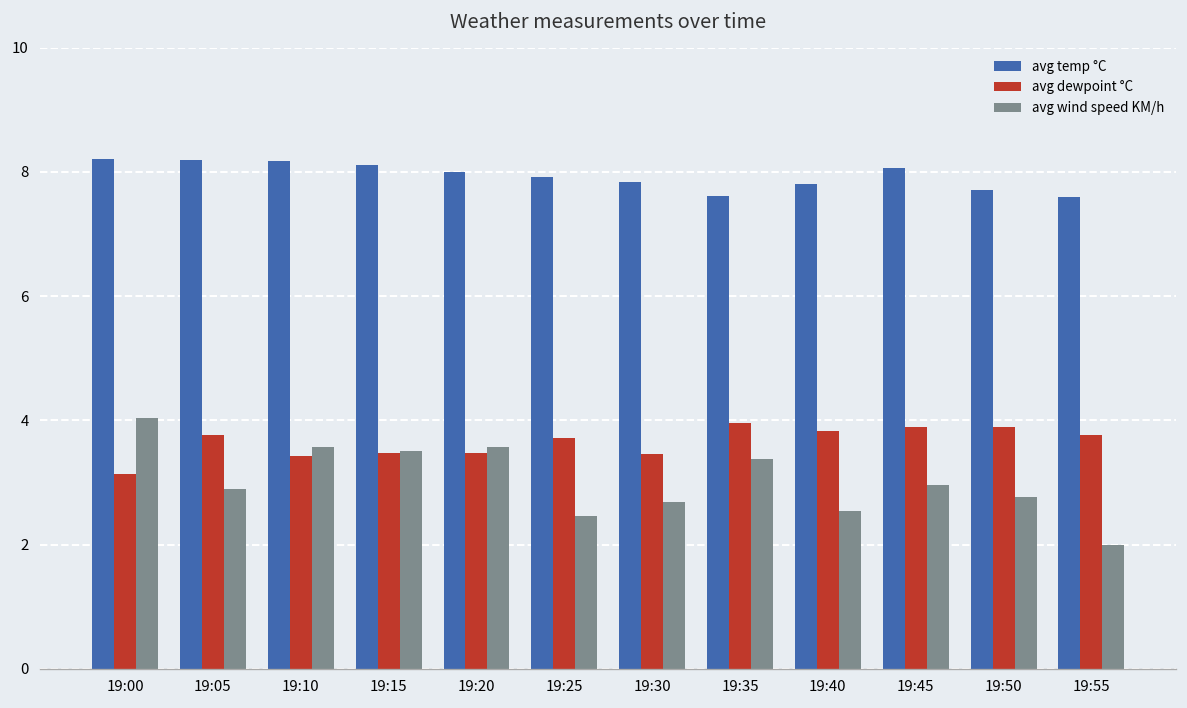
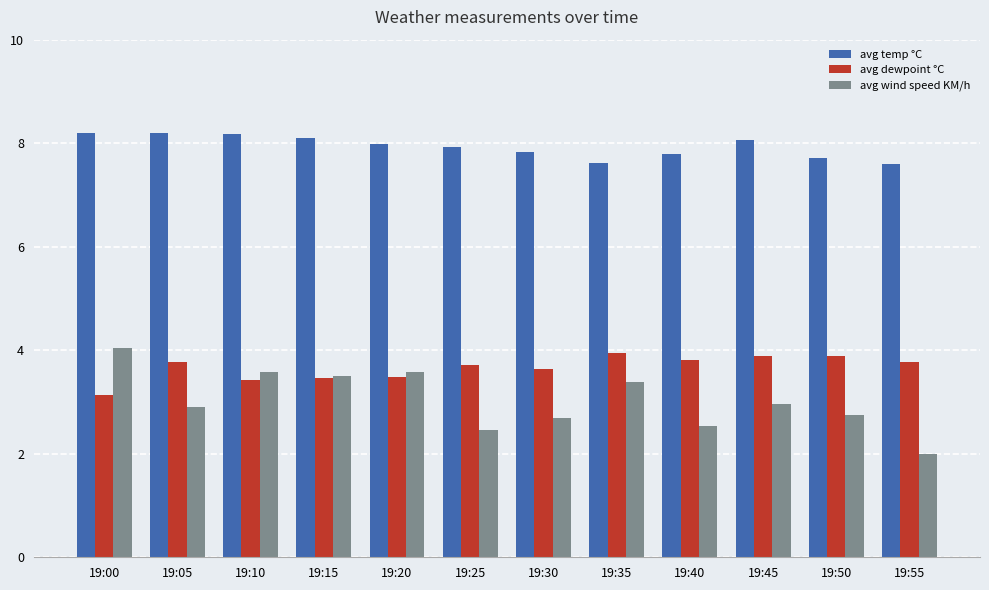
  {
    "avg temp °C": {
      "19:00": 8.2,
      "19:05": 8.2,
      "19:10": 8.2,
      "19:15": 8.1,
      "19:20": 8.0,
      "19:25": 7.9,
      "19:30": 7.8,
      "19:35": 7.6,
      "19:40": 7.8,
      "19:45": 8.1,
      "19:50": 7.7,
      "19:55": 7.6
    },
    "avg dewpoint °C": {
      "19:00": 3.1,
      "19:05": 3.8,
      "19:10": 3.4,
      "19:15": 3.5,
      "19:20": 3.5,
      "19:25": 3.7,
-     "19:30": 3.5,
+     "19:30": 3.6,
      "19:35": 4.0,
      "19:40": 3.8,
      "19:45": 3.9,
      "19:50": 3.9,
      "19:55": 3.8
    },
    "avg wind speed KM/h": {
      "19:00": 4.0,
      "19:05": 2.9,
      "19:10": 3.6,
      "19:15": 3.5,
      "19:20": 3.6,
      "19:25": 2.5,
      "19:30": 2.7,
      "19:35": 3.4,
      "19:40": 2.5,
      "19:45": 3.0,
      "19:50": 2.8,
      "19:55": 2.0
    }
  }
